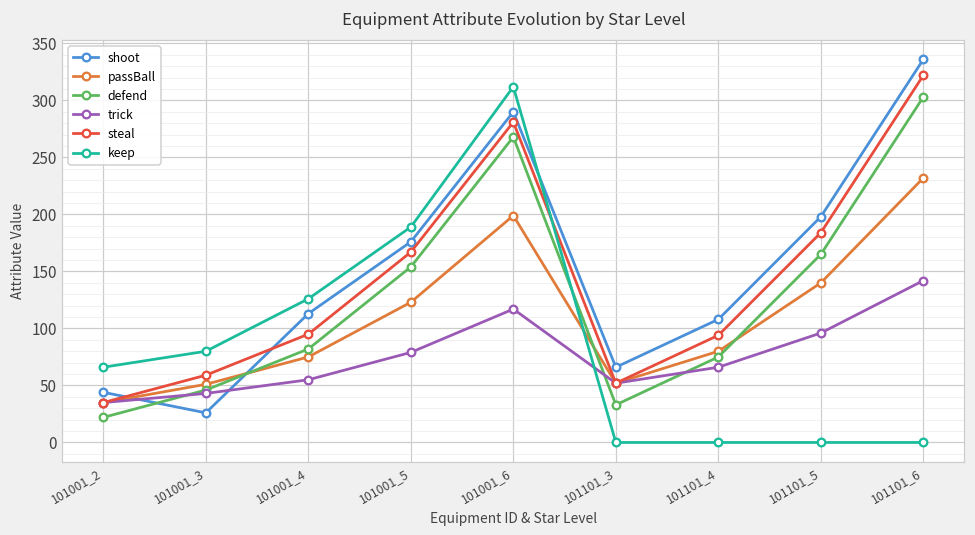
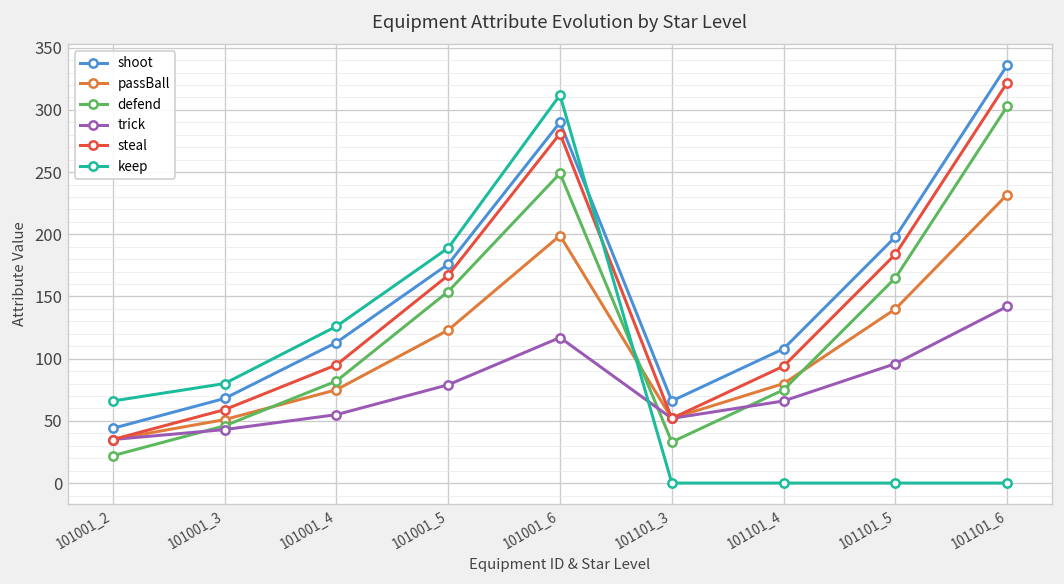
  {
    "shoot": {
      "101001_2": 44,
-     "101001_3": 26,
+     "101001_3": 68,
      "101001_4": 113,
      "101001_5": 176,
      "101001_6": 290,
      "101101_3": 66,
      "101101_4": 108,
      "101101_5": 198,
      "101101_6": 336
    },
    "defend": {
      "101001_2": 22,
      "101001_3": 46,
      "101001_4": 82,
      "101001_5": 154,
-     "101001_6": 268,
+     "101001_6": 249,
      "101101_3": 33,
      "101101_4": 75,
      "101101_5": 165,
      "101101_6": 303
    },
    "trick": {
      "101001_3": 43,
      "101001_4": 55,
      "101001_5": 79,
      "101001_6": 117,
      "101101_4": 66,
      "101101_5": 96,
      "101101_6": 142
    },
    "keep": {
      "101001_2": 66,
      "101001_3": 80,
      "101001_4": 126,
      "101001_5": 189,
      "101001_6": 312,
      "101101_3": 0,
      "101101_4": 0,
      "101101_5": 0,
      "101101_6": 0
    }
  }
